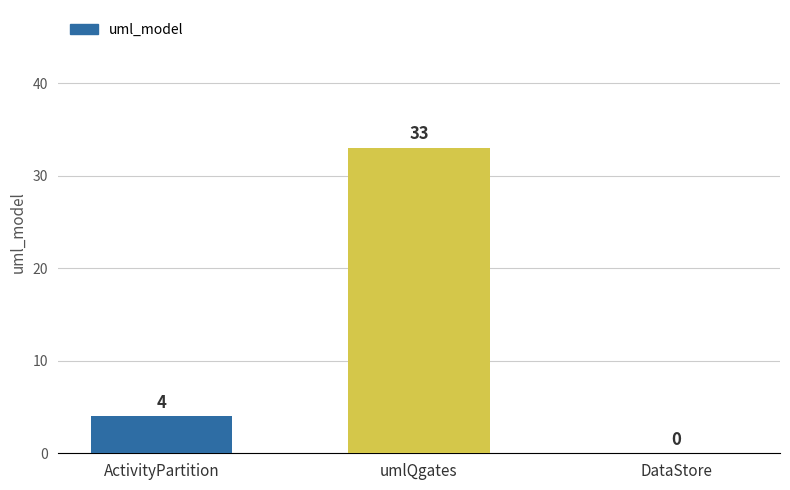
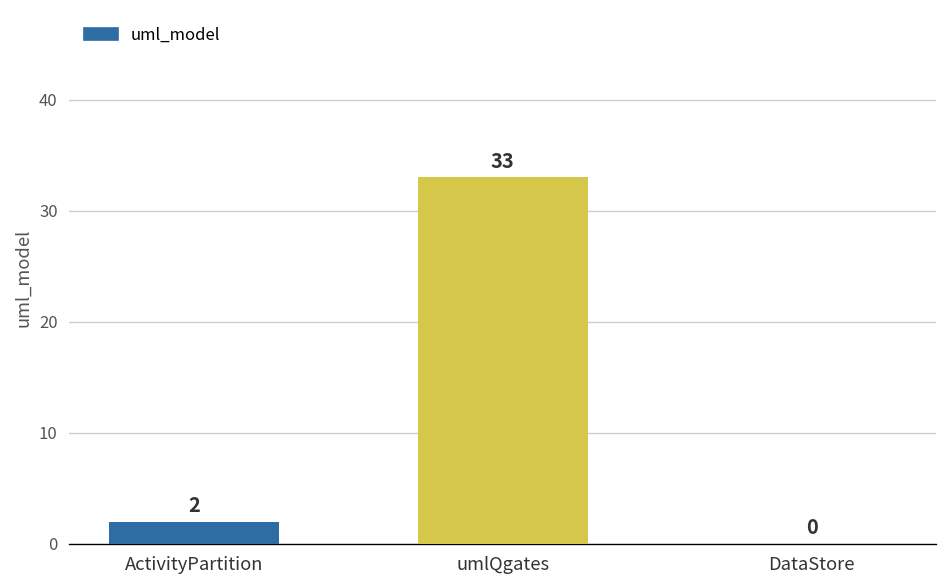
  {
-   "ActivityPartition": 4,
+   "ActivityPartition": 2,
    "umlQgates": 33,
    "DataStore": 0
  }
